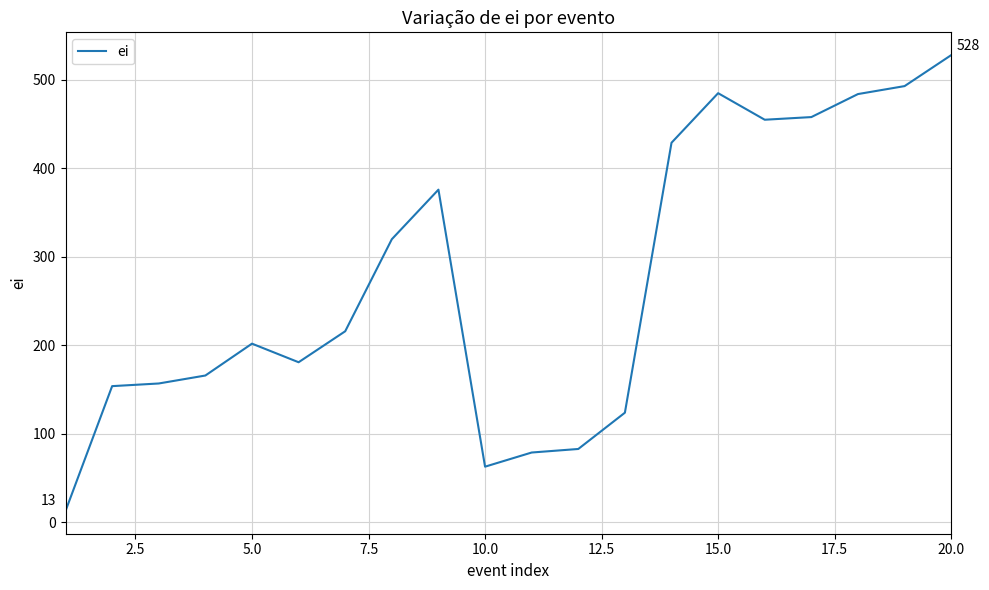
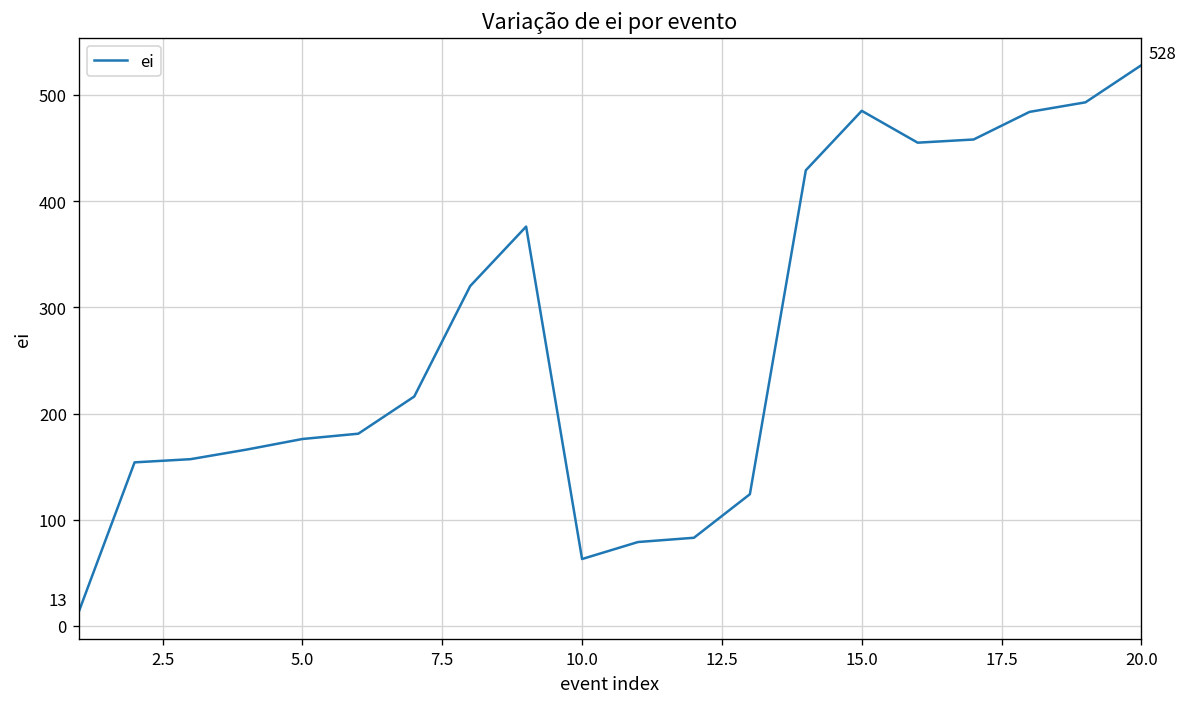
  {
-   "5.0": 200,
+   "5.0": 180,
    "10.0": 60,
    "15.0": 490
  }
